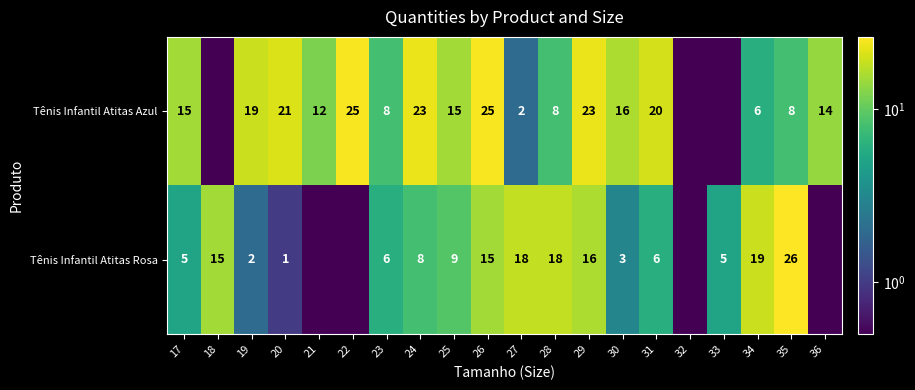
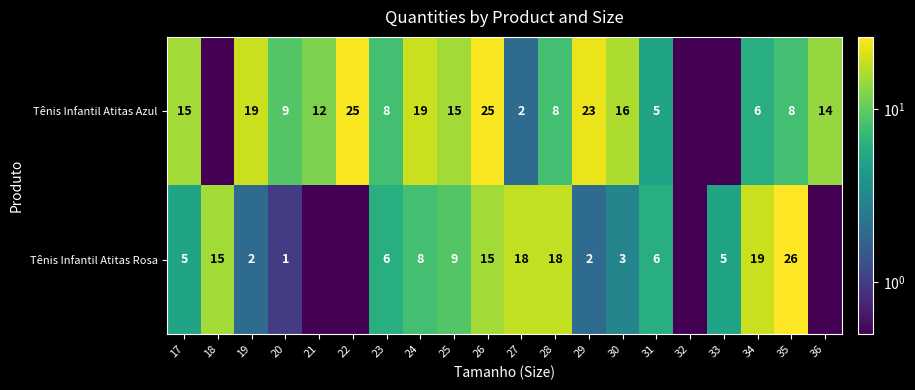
  {
    "Tênis Infantil Atitas Azul": {
      "17": 15,
      "19": 19,
-     "20": 21,
+     "20": 9,
      "21": 12,
      "22": 25,
      "23": 8,
-     "24": 23,
+     "24": 19,
      "25": 15,
      "26": 25,
      "27": 2,
      "28": 8,
      "29": 23,
      "30": 16,
-     "31": 20,
+     "31": 5,
      "34": 6,
      "35": 8,
      "36": 14
    },
    "Tênis Infantil Atitas Rosa": {
      "17": 5,
      "18": 15,
      "19": 2,
      "20": 1,
      "23": 6,
      "24": 8,
      "25": 9,
      "26": 15,
      "27": 18,
      "28": 18,
-     "29": 16,
+     "29": 2,
      "30": 3,
      "31": 6,
      "33": 5,
      "34": 19,
      "35": 26
    }
  }
